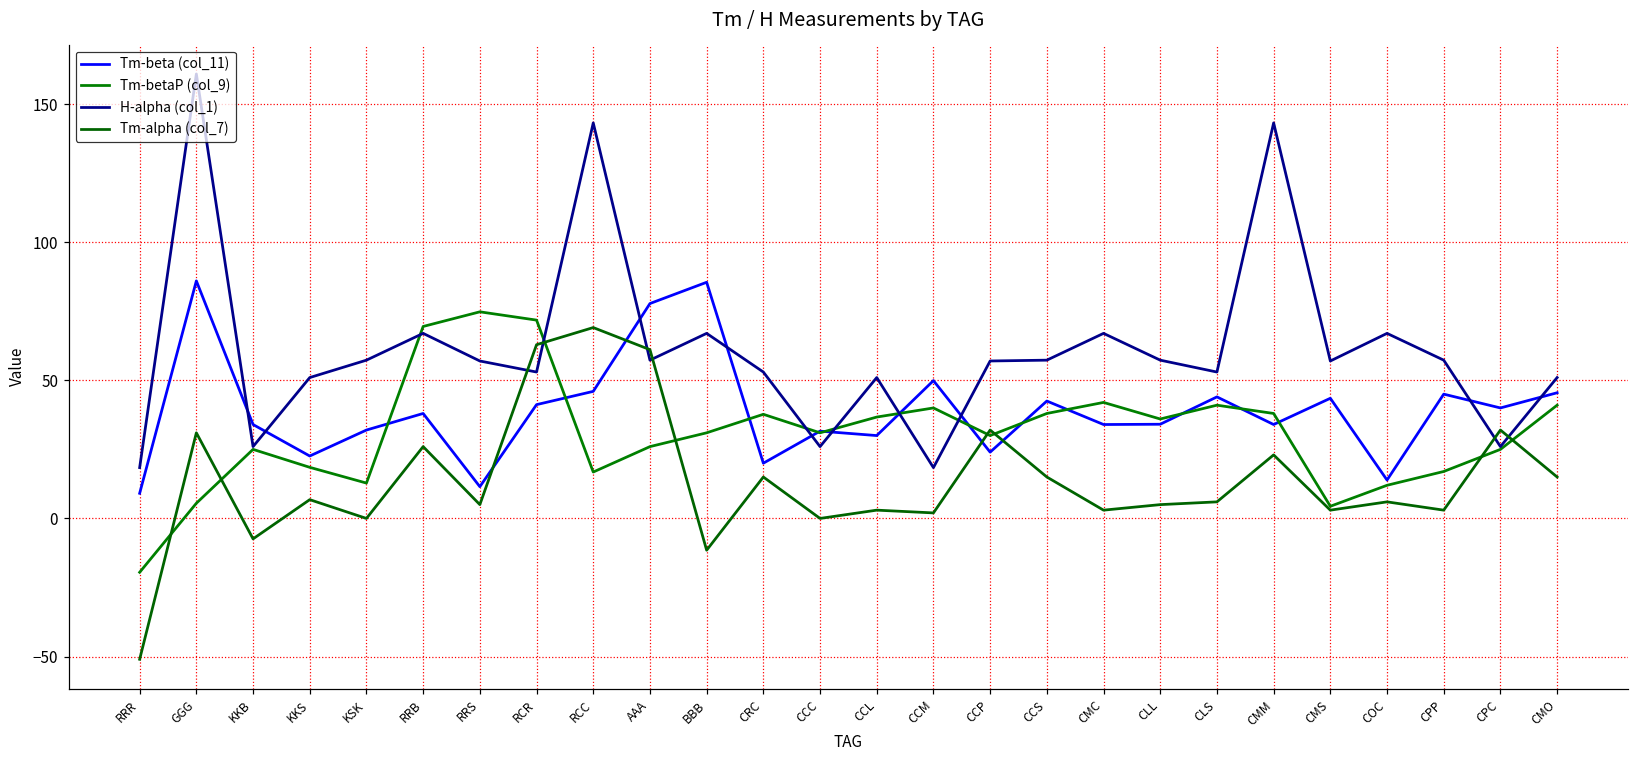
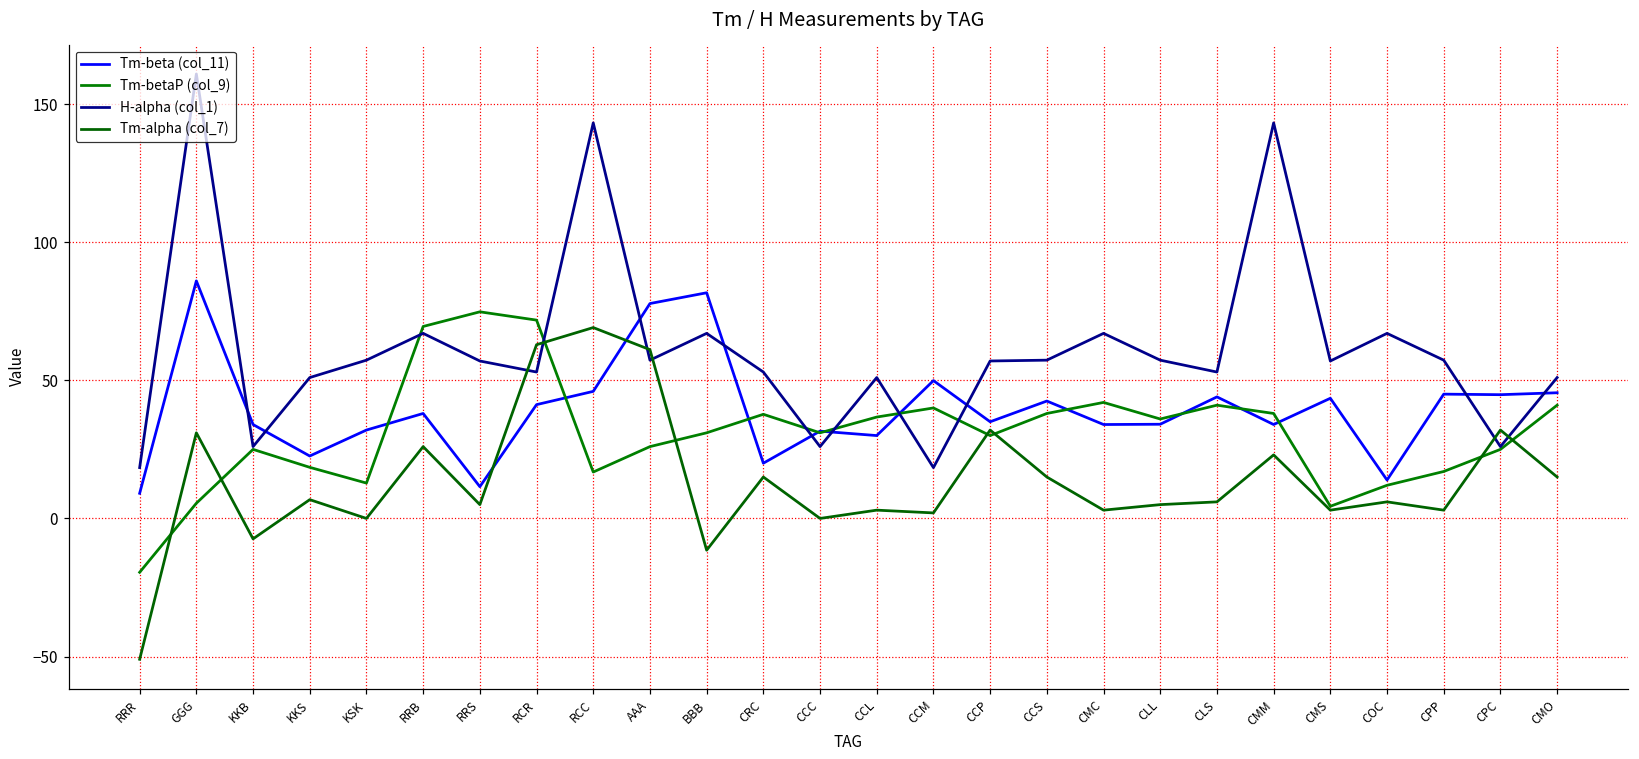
  {
    "Tm-beta (col_11)": {
      "RRR": 9,
      "GGG": 86,
      "KKB": 34,
      "KKS": 23,
      "KSK": 32,
      "RRB": 38,
      "RRS": 12,
      "RCR": 41,
      "RCC": 46,
      "AAA": 78,
-     "BBB": 86,
+     "BBB": 82,
      "CRC": 20,
      "CCL": 30,
      "CCM": 50,
-     "CCP": 24,
+     "CCP": 35,
      "CCS": 43,
      "CMC": 34,
      "CLL": 34,
      "CLS": 44,
      "CMM": 34,
      "CMS": 44,
      "COC": 14,
      "CPP": 45,
-     "CPC": 40,
+     "CPC": 45,
      "CMO": 46
    },
    "H-alpha (col_1)": {
      "RRR": 18,
      "KKS": 51,
      "KSK": 57,
      "RRB": 67,
      "RRS": 57,
      "RCR": 53,
      "RCC": 143,
      "AAA": 57,
      "BBB": 67,
      "CRC": 53,
      "CCC": 26,
      "CCL": 51,
      "CCM": 18,
      "CCP": 57,
      "CCS": 57,
      "CMC": 67,
      "CLL": 57,
      "CLS": 53,
      "CMM": 143,
      "CMS": 57,
      "COC": 67,
      "CPP": 57,
      "CMO": 51
    }
  }
